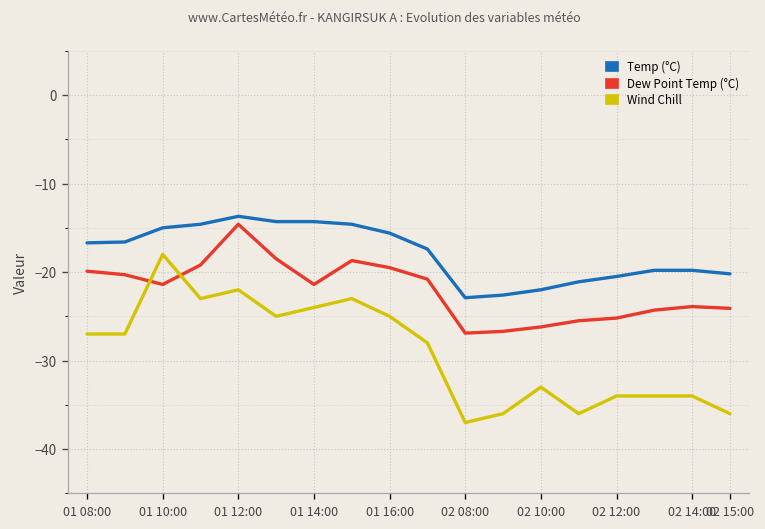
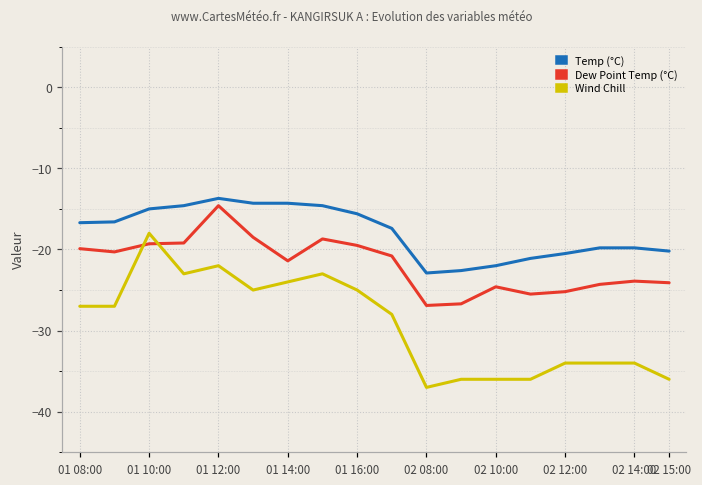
  {
    "Temp (°C)": {
      "01 08:00": -17,
      "01 10:00": -15,
      "01 12:00": -14,
      "01 14:00": -14,
      "01 16:00": -16,
      "02 08:00": -23,
      "02 10:00": -22,
      "02 12:00": -21
    },
    "Dew Point Temp (°C)": {
      "01 08:00": -20,
-     "01 10:00": -21,
+     "01 10:00": -19,
      "01 12:00": -15,
      "01 14:00": -21,
      "01 16:00": -20,
      "02 08:00": -27,
-     "02 10:00": -26,
+     "02 10:00": -25,
      "02 12:00": -25
    },
    "Wind Chill": {
      "01 08:00": -27,
      "01 10:00": -18,
      "01 12:00": -22,
      "01 14:00": -24,
      "01 16:00": -25,
      "02 08:00": -37,
-     "02 10:00": -33,
+     "02 10:00": -36,
      "02 12:00": -34
    }
  }
